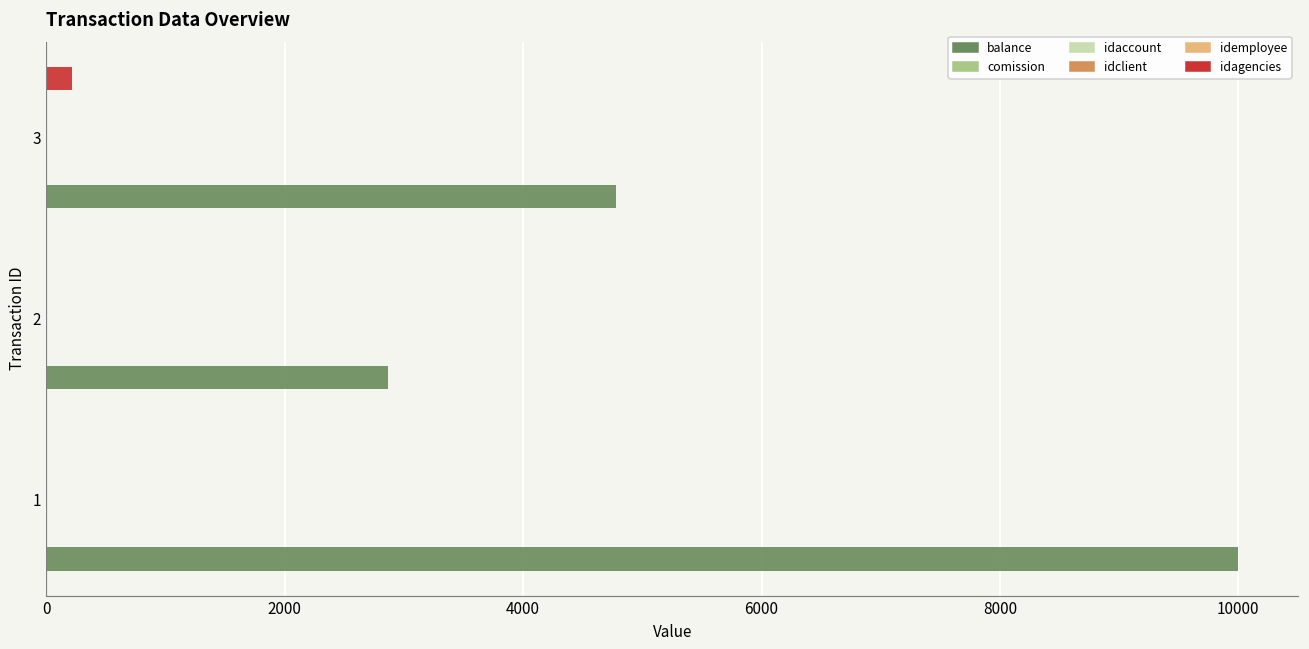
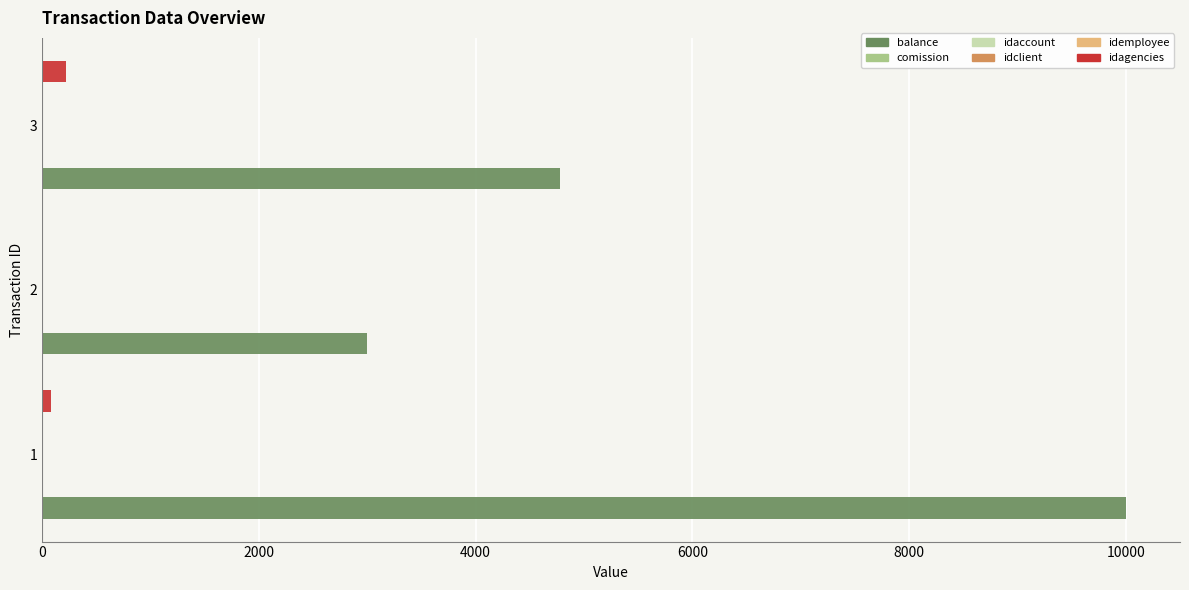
  {
    "balance": {
      "3": 4780,
-     "2": 2870,
+     "2": 3000,
      "1": 10000
    },
    "idagencies": {
      "3": 220,
-     "1": 0
+     "1": 80
    }
  }
